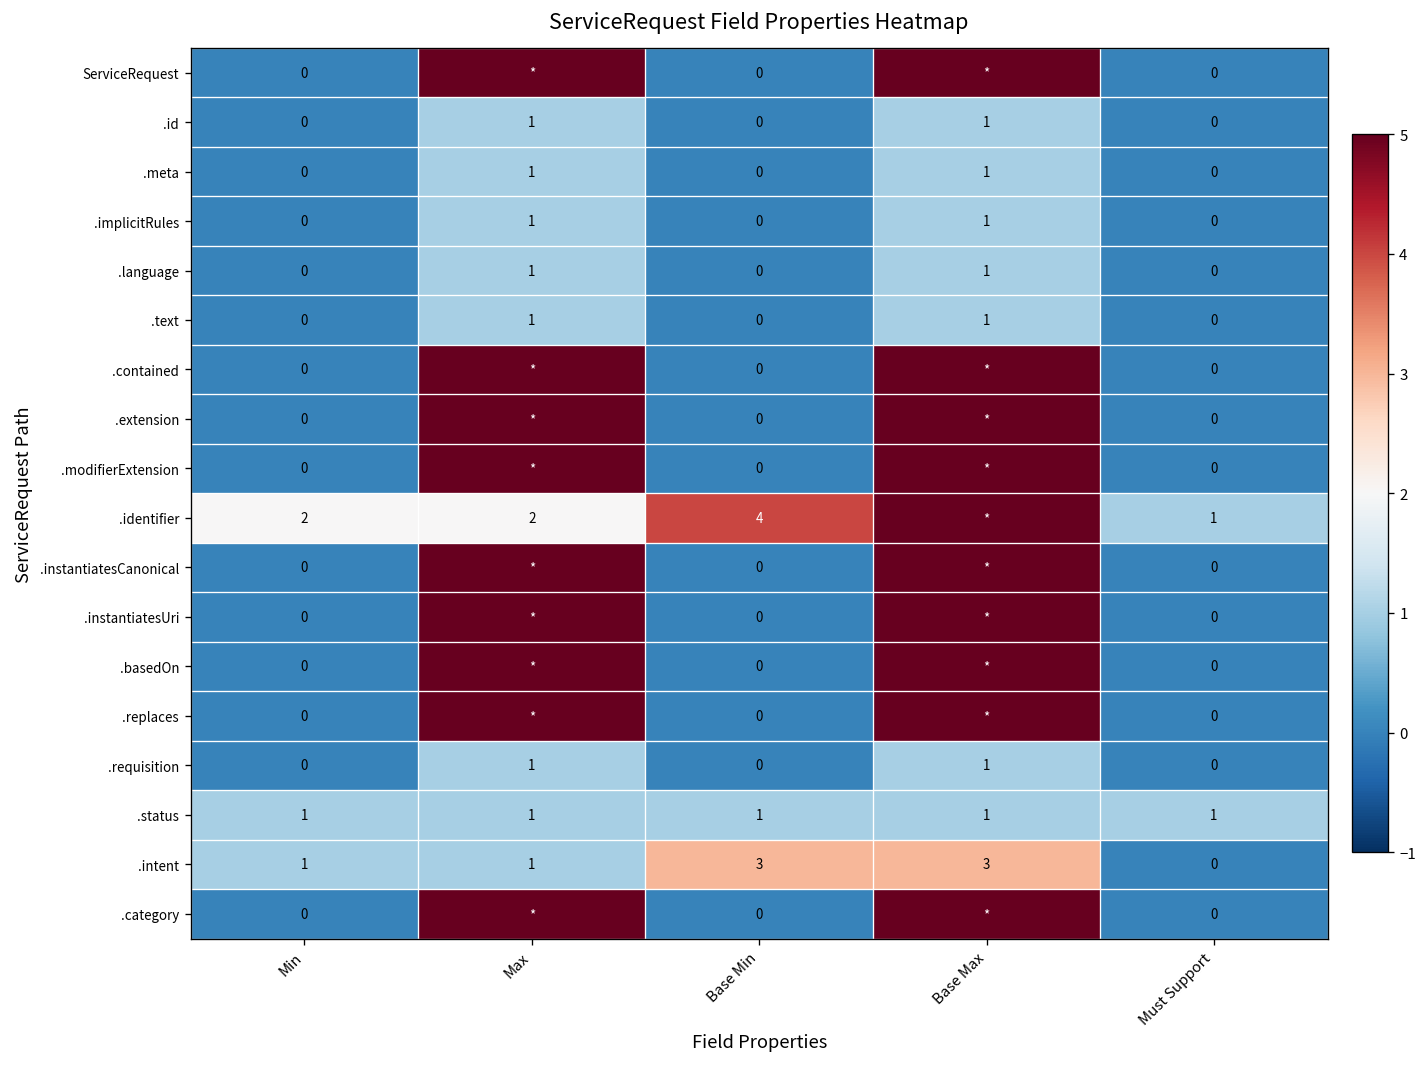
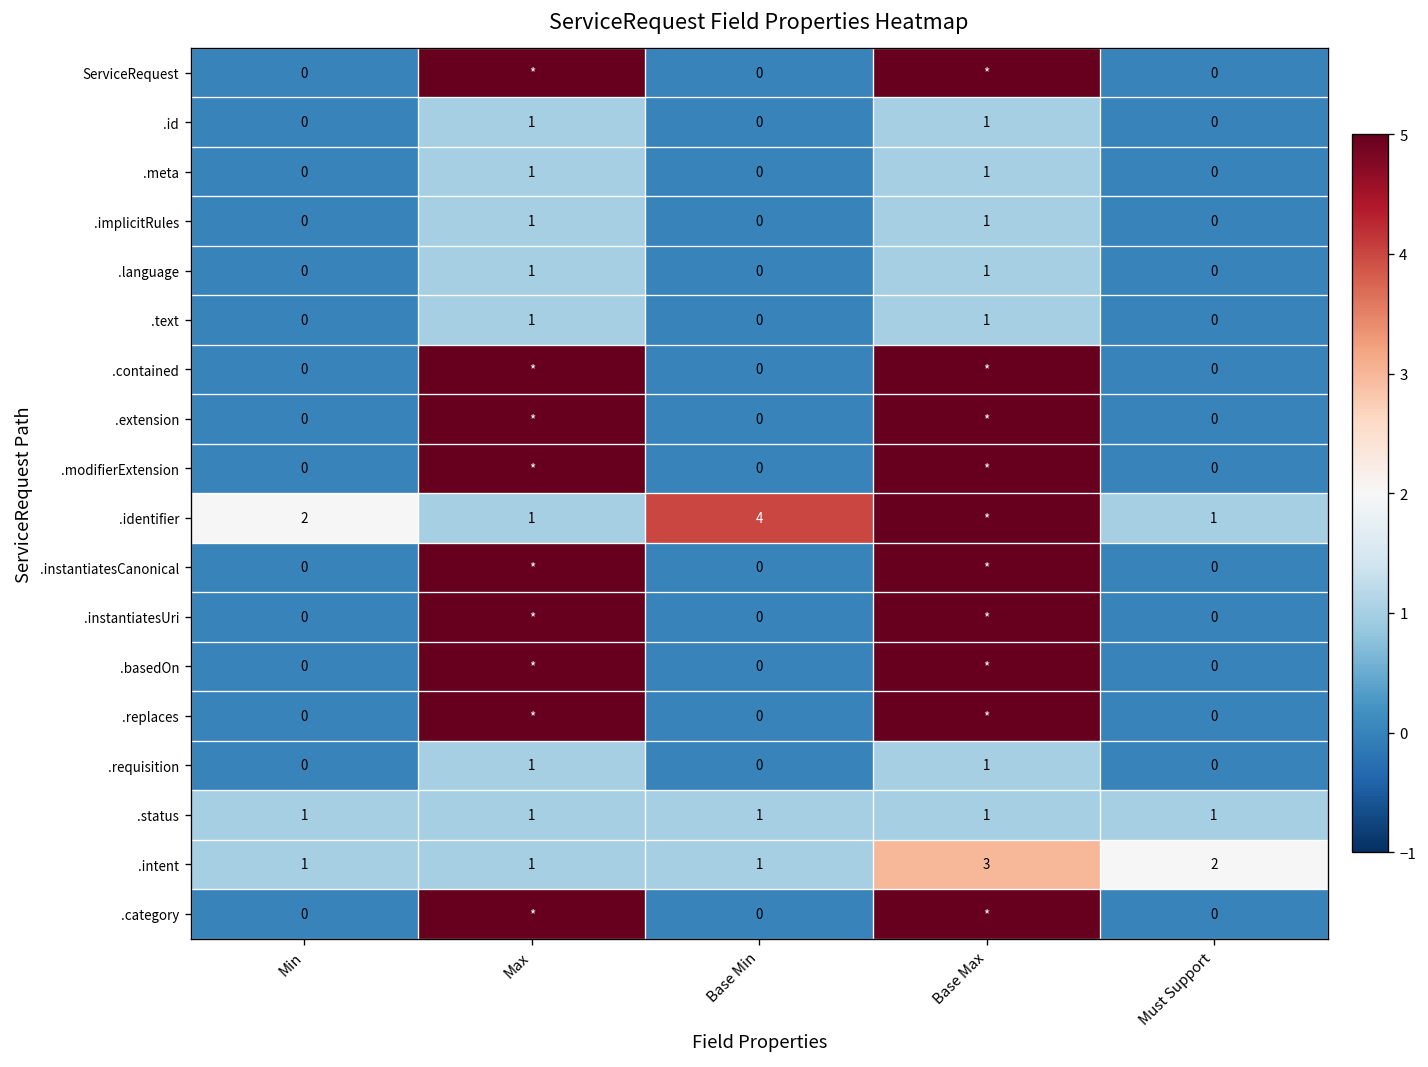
  {
    "ServiceRequest": {
      "Min": 0,
      "Base Min": 0,
      "Must Support": 0
    },
    ".id": {
      "Min": 0,
      "Max": 1,
      "Base Min": 0,
      "Base Max": 1,
      "Must Support": 0
    },
    ".meta": {
      "Min": 0,
      "Max": 1,
      "Base Min": 0,
      "Base Max": 1,
      "Must Support": 0
    },
    ".implicitRules": {
      "Min": 0,
      "Max": 1,
      "Base Min": 0,
      "Base Max": 1,
      "Must Support": 0
    },
    ".language": {
      "Min": 0,
      "Max": 1,
      "Base Min": 0,
      "Base Max": 1,
      "Must Support": 0
    },
    ".text": {
      "Min": 0,
      "Max": 1,
      "Base Min": 0,
      "Base Max": 1,
      "Must Support": 0
    },
    ".contained": {
      "Min": 0,
      "Base Min": 0,
      "Must Support": 0
    },
    ".extension": {
      "Min": 0,
      "Base Min": 0,
      "Must Support": 0
    },
    ".modifierExtension": {
      "Min": 0,
      "Base Min": 0,
      "Must Support": 0
    },
    ".identifier": {
      "Min": 2,
-     "Max": 2,
+     "Max": 1,
      "Base Min": 4,
      "Must Support": 1
    },
    ".instantiatesCanonical": {
      "Min": 0,
      "Base Min": 0,
      "Must Support": 0
    },
    ".instantiatesUri": {
      "Min": 0,
      "Base Min": 0,
      "Must Support": 0
    },
    ".basedOn": {
      "Min": 0,
      "Base Min": 0,
      "Must Support": 0
    },
    ".replaces": {
      "Min": 0,
      "Base Min": 0,
      "Must Support": 0
    },
    ".requisition": {
      "Min": 0,
      "Max": 1,
      "Base Min": 0,
      "Base Max": 1,
      "Must Support": 0
    },
    ".status": {
      "Min": 1,
      "Max": 1,
      "Base Min": 1,
      "Base Max": 1,
      "Must Support": 1
    },
    ".intent": {
      "Min": 1,
      "Max": 1,
-     "Base Min": 3,
+     "Base Min": 1,
      "Base Max": 3,
-     "Must Support": 0
+     "Must Support": 2
    },
    ".category": {
      "Min": 0,
      "Base Min": 0,
      "Must Support": 0
    }
  }
